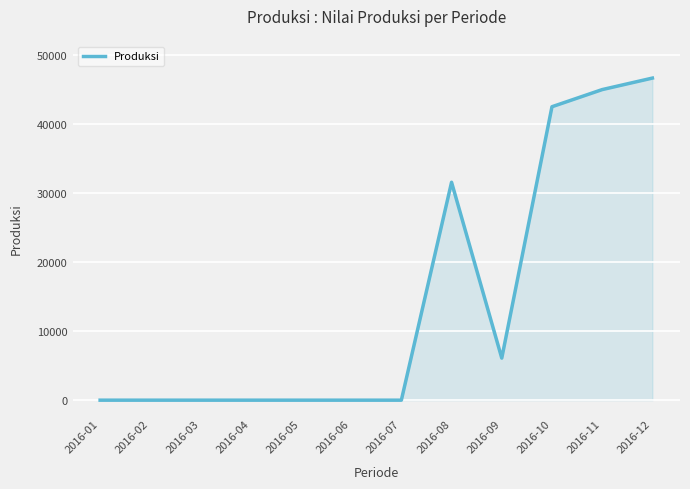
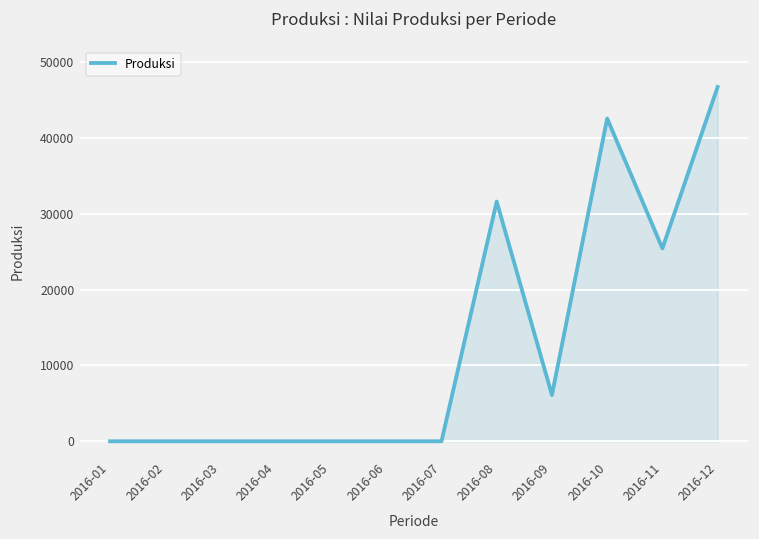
  {
    "2016-01": 0,
    "2016-02": 0,
    "2016-03": 0,
    "2016-04": 0,
    "2016-05": 0,
    "2016-06": 0,
    "2016-07": 0,
    "2016-08": 32000,
    "2016-09": 6000,
    "2016-10": 43000,
-   "2016-11": 45000,
+   "2016-11": 25000,
    "2016-12": 47000
  }
